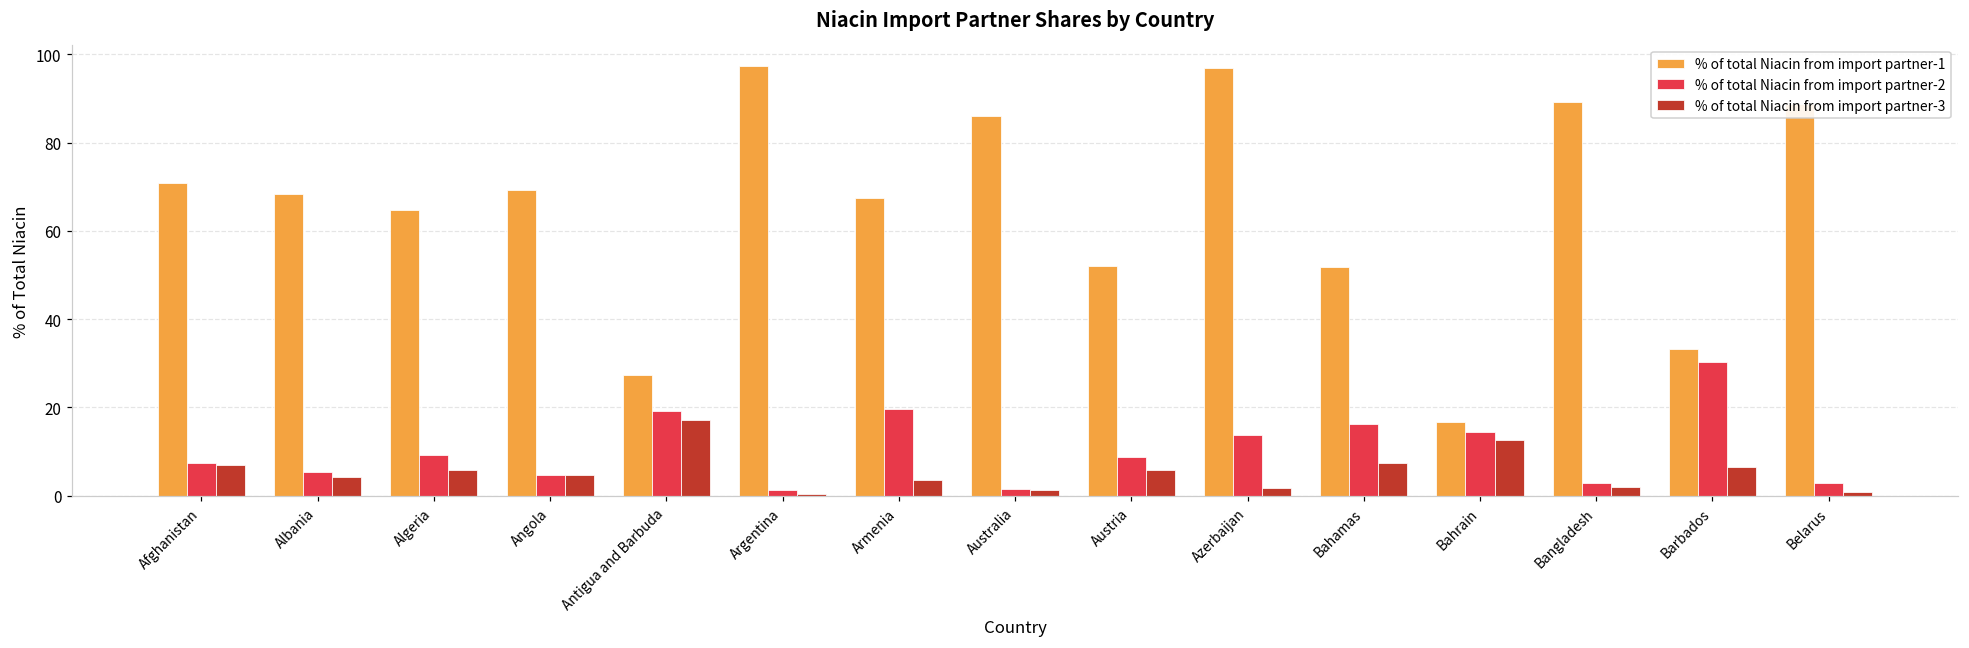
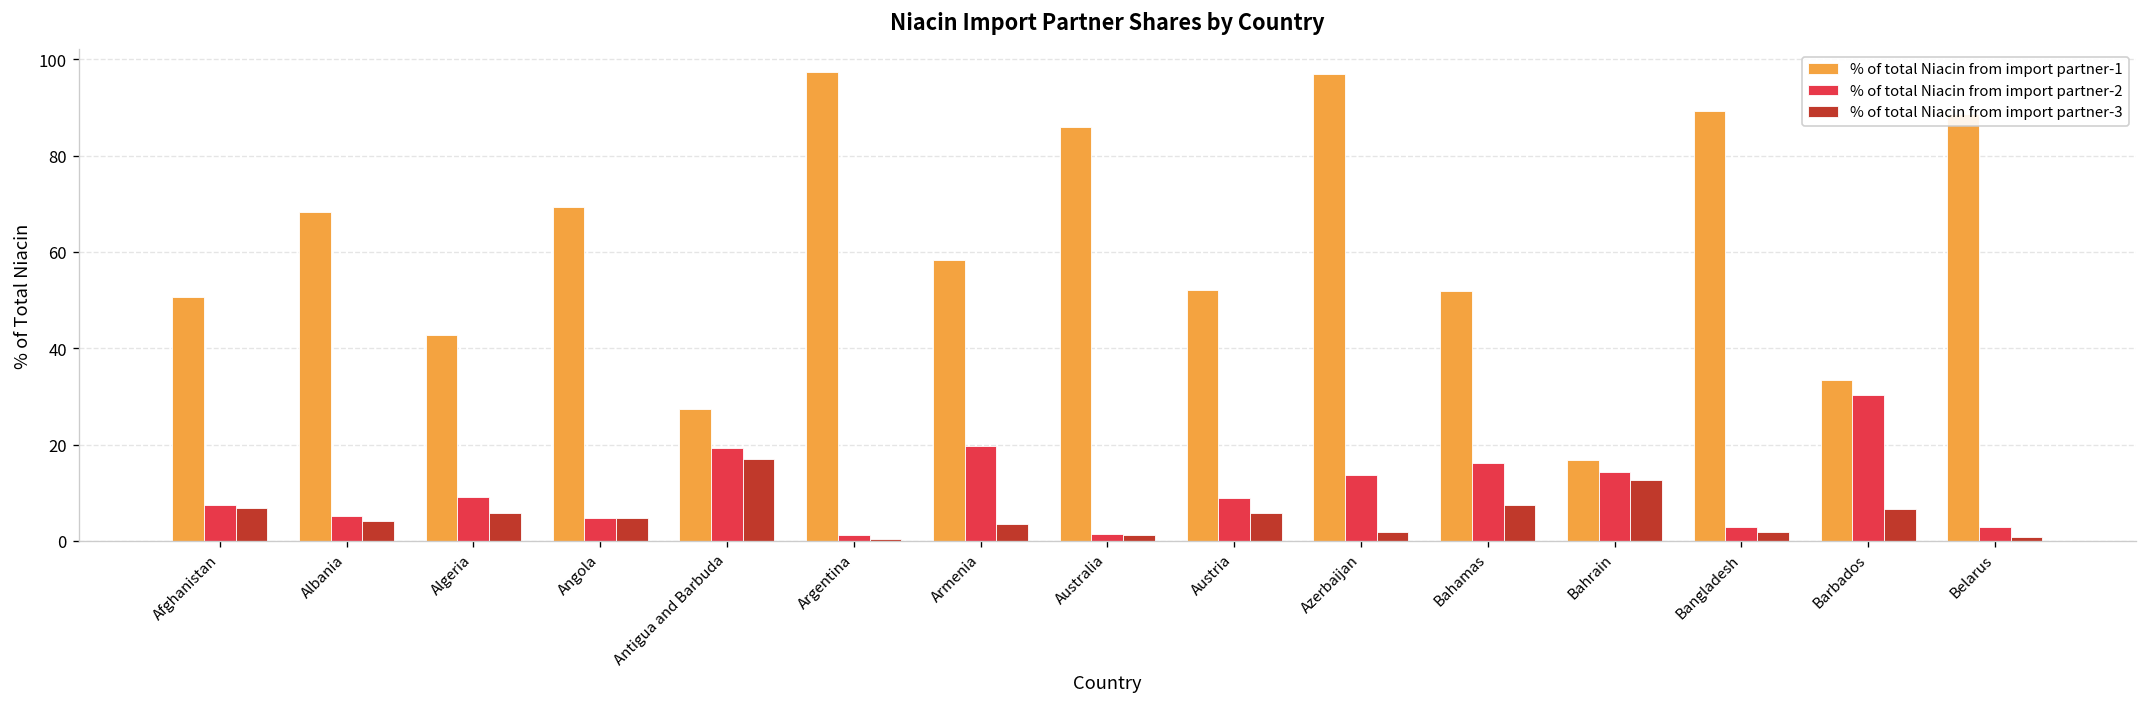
  {
    "% of total Niacin from import partner-1": {
-     "Afghanistan": 71,
+     "Afghanistan": 51,
      "Albania": 68,
-     "Algeria": 65,
+     "Algeria": 43,
      "Angola": 69,
      "Antigua and Barbuda": 27,
      "Argentina": 97,
-     "Armenia": 67,
+     "Armenia": 58,
      "Australia": 86,
      "Austria": 52,
      "Azerbaijan": 97,
      "Bahamas": 52,
      "Bahrain": 17,
      "Bangladesh": 89,
      "Barbados": 33
    }
  }
